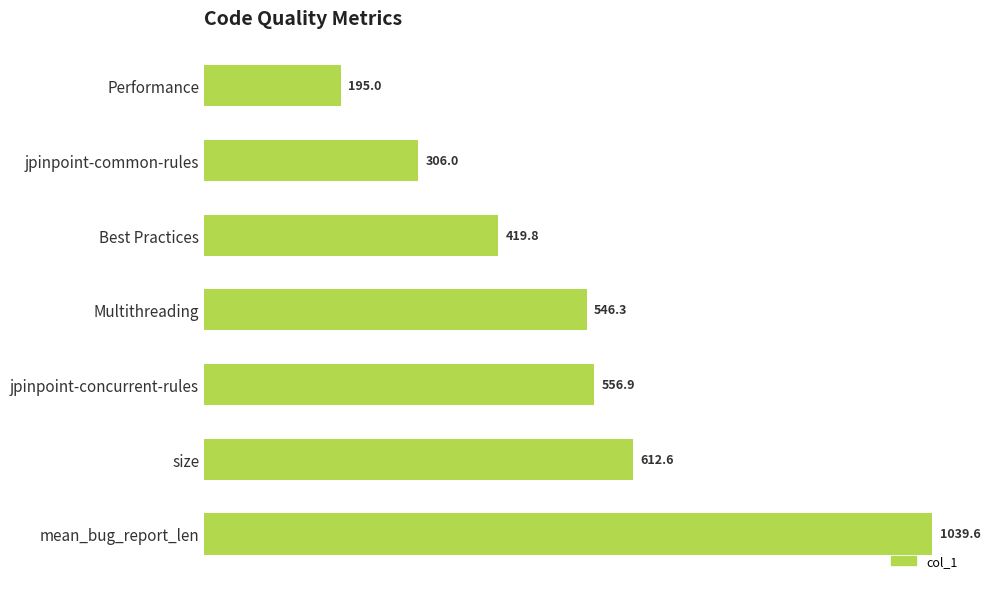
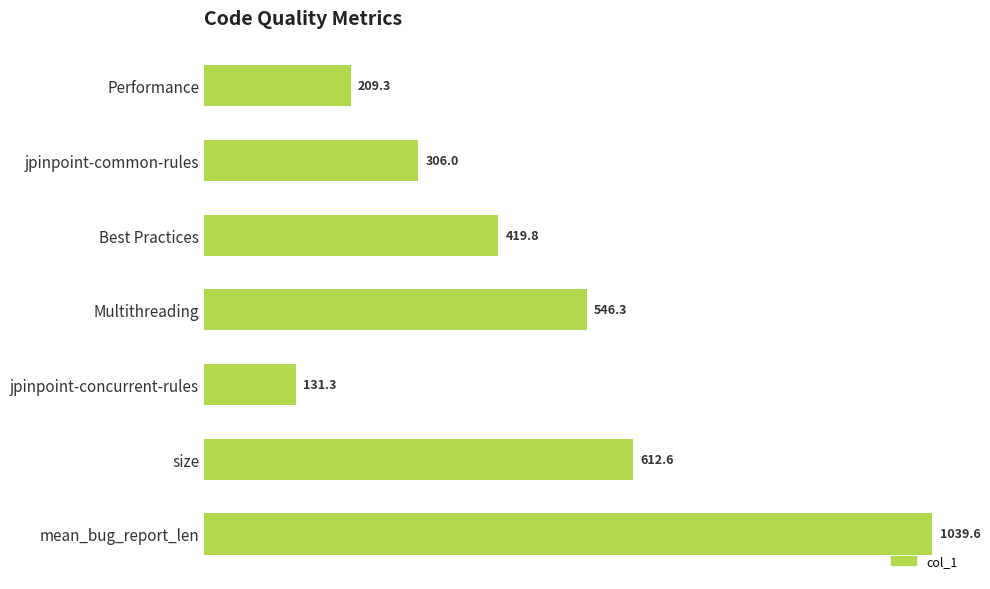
  {
-   "Performance": 195.0,
+   "Performance": 209.3,
    "jpinpoint-common-rules": 306.0,
    "Best Practices": 419.8,
    "Multithreading": 546.3,
-   "jpinpoint-concurrent-rules": 556.9,
+   "jpinpoint-concurrent-rules": 131.3,
    "size": 612.6,
    "mean_bug_report_len": 1039.6
  }
